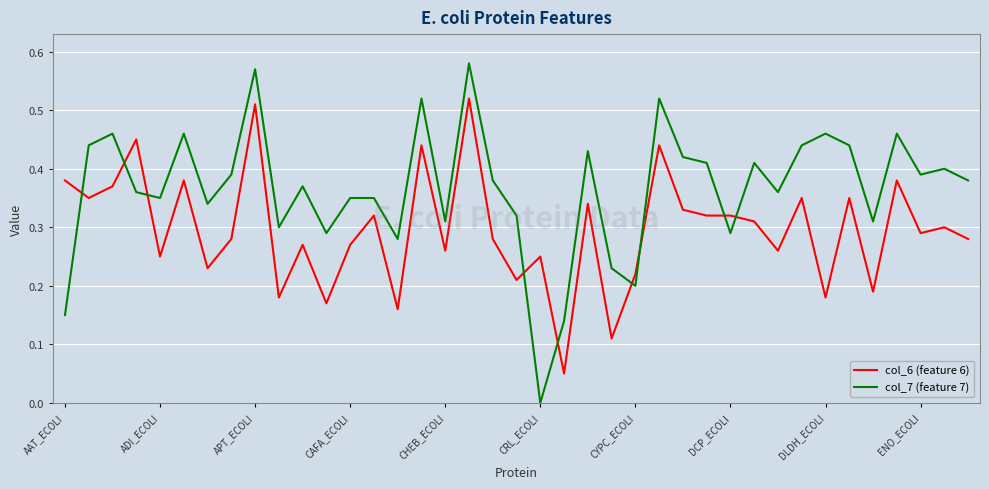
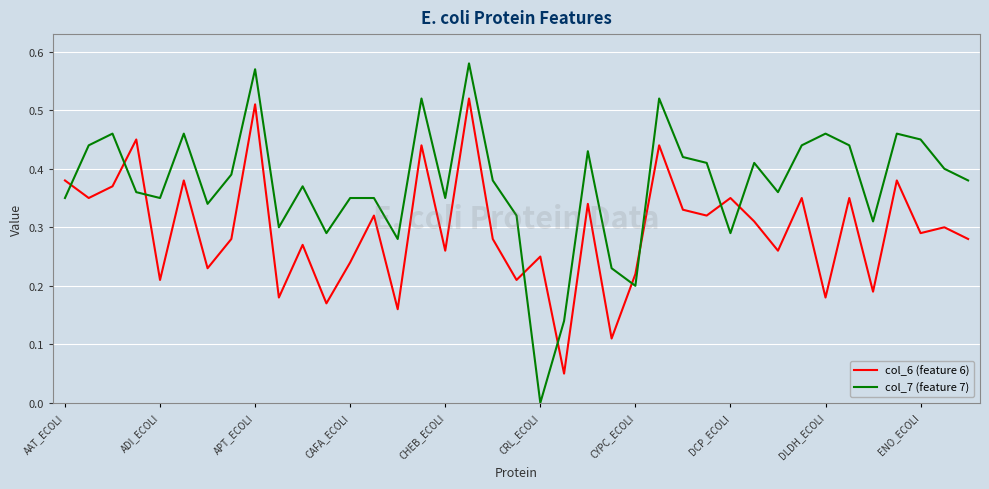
  {
    "col_6 (feature 6)": {
      "AAT_ECOLI": 0.38,
-     "ADI_ECOLI": 0.25,
+     "ADI_ECOLI": 0.21,
      "APT_ECOLI": 0.51,
-     "CAFA_ECOLI": 0.27,
+     "CAFA_ECOLI": 0.24,
      "CHEB_ECOLI": 0.26,
      "CRL_ECOLI": 0.25,
      "CYPC_ECOLI": 0.22,
-     "DCP_ECOLI": 0.32,
+     "DCP_ECOLI": 0.35,
      "DLDH_ECOLI": 0.18,
      "ENO_ECOLI": 0.29
    },
    "col_7 (feature 7)": {
-     "AAT_ECOLI": 0.15,
+     "AAT_ECOLI": 0.35,
      "ADI_ECOLI": 0.35,
      "APT_ECOLI": 0.57,
      "CAFA_ECOLI": 0.35,
-     "CHEB_ECOLI": 0.31,
+     "CHEB_ECOLI": 0.35,
      "CRL_ECOLI": 0.00,
      "CYPC_ECOLI": 0.20,
      "DCP_ECOLI": 0.29,
      "DLDH_ECOLI": 0.46,
-     "ENO_ECOLI": 0.39
+     "ENO_ECOLI": 0.45
    }
  }
